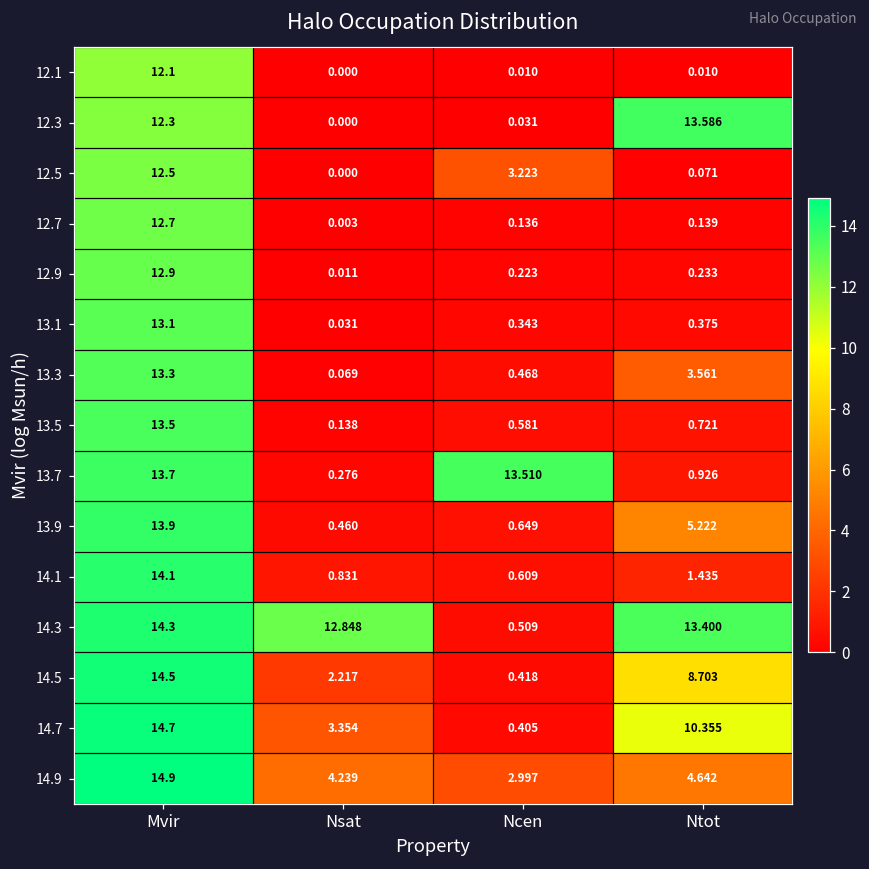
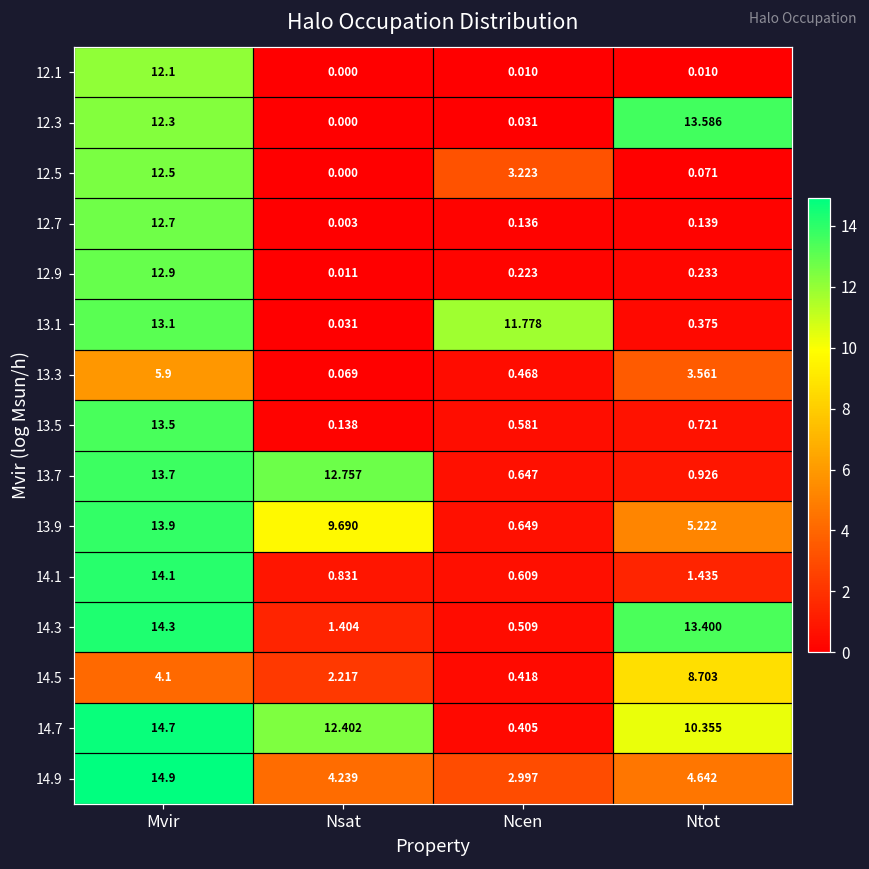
  {
    "12.1": {
      "Mvir": 12.1,
      "Nsat": 0.000,
      "Ncen": 0.010,
      "Ntot": 0.010
    },
    "12.3": {
      "Mvir": 12.3,
      "Nsat": 0.000,
      "Ncen": 0.031,
      "Ntot": 13.586
    },
    "12.5": {
      "Mvir": 12.5,
      "Nsat": 0.000,
      "Ncen": 3.223,
      "Ntot": 0.071
    },
    "12.7": {
      "Mvir": 12.7,
      "Nsat": 0.003,
      "Ncen": 0.136,
      "Ntot": 0.139
    },
    "12.9": {
      "Mvir": 12.9,
      "Nsat": 0.011,
      "Ncen": 0.223,
      "Ntot": 0.233
    },
    "13.1": {
      "Mvir": 13.1,
      "Nsat": 0.031,
-     "Ncen": 0.343,
+     "Ncen": 11.778,
      "Ntot": 0.375
    },
    "13.3": {
-     "Mvir": 13.3,
+     "Mvir": 5.9,
      "Nsat": 0.069,
      "Ncen": 0.468,
      "Ntot": 3.561
    },
    "13.5": {
      "Mvir": 13.5,
      "Nsat": 0.138,
      "Ncen": 0.581,
      "Ntot": 0.721
    },
    "13.7": {
      "Mvir": 13.7,
-     "Nsat": 0.276,
-     "Ncen": 13.510,
+     "Nsat": 12.757,
+     "Ncen": 0.647,
      "Ntot": 0.926
    },
    "13.9": {
      "Mvir": 13.9,
-     "Nsat": 0.460,
+     "Nsat": 9.690,
      "Ncen": 0.649,
      "Ntot": 5.222
    },
    "14.1": {
      "Mvir": 14.1,
      "Nsat": 0.831,
      "Ncen": 0.609,
      "Ntot": 1.435
    },
    "14.3": {
      "Mvir": 14.3,
-     "Nsat": 12.848,
+     "Nsat": 1.404,
      "Ncen": 0.509,
      "Ntot": 13.400
    },
    "14.5": {
-     "Mvir": 14.5,
+     "Mvir": 4.1,
      "Nsat": 2.217,
      "Ncen": 0.418,
      "Ntot": 8.703
    },
    "14.7": {
      "Mvir": 14.7,
-     "Nsat": 3.354,
+     "Nsat": 12.402,
      "Ncen": 0.405,
      "Ntot": 10.355
    },
    "14.9": {
      "Mvir": 14.9,
      "Nsat": 4.239,
      "Ncen": 2.997,
      "Ntot": 4.642
    }
  }
